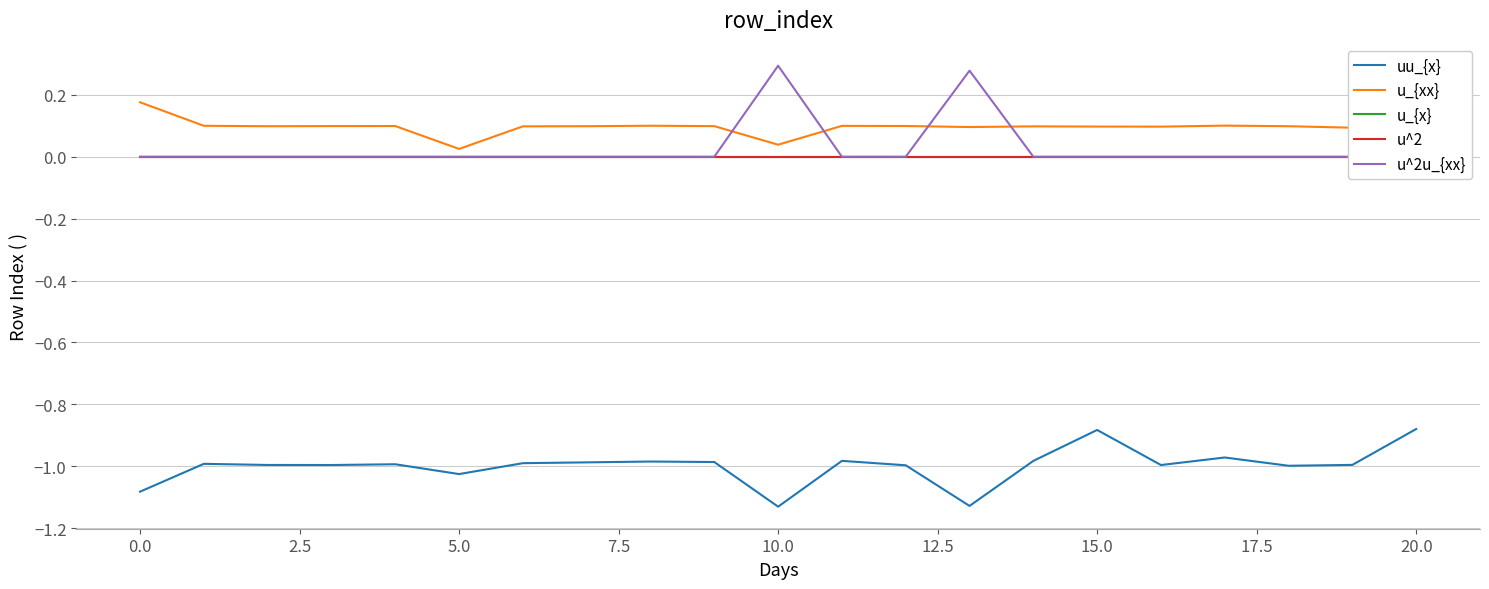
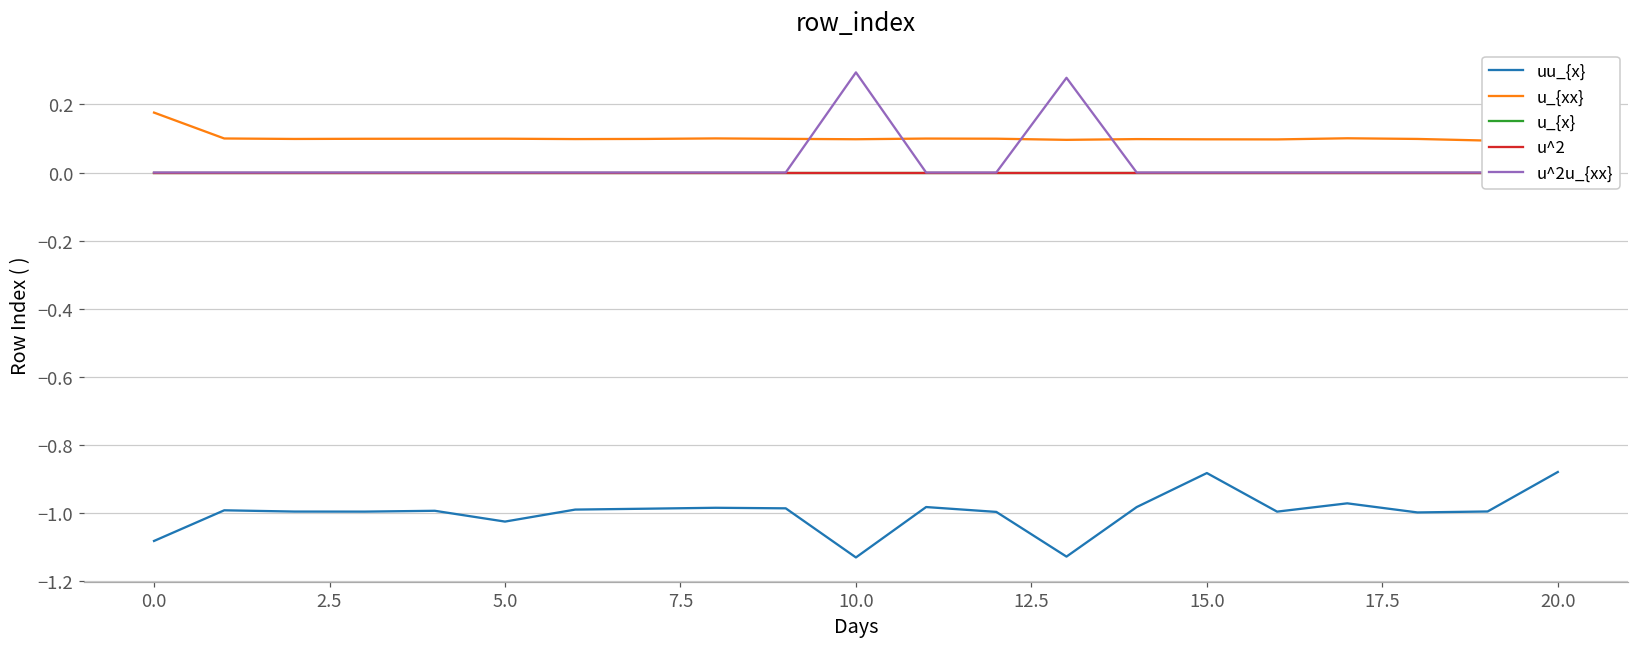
  {
    "uu_{x}": {
      "0.0": -1.08,
      "5.0": -1.03,
      "10.0": -1.13,
      "15.0": -0.88,
      "20.0": -0.88
    },
    "u_{xx}": {
      "0.0": 0.18,
-     "5.0": 0.03,
-     "10.0": 0.04,
+     "5.0": 0.10,
+     "10.0": 0.10,
      "15.0": 0.10
    },
    "u^2": {
      "10.0": 0.00
    },
    "u^2u_{xx}": {
      "10.0": 0.29
    }
  }
